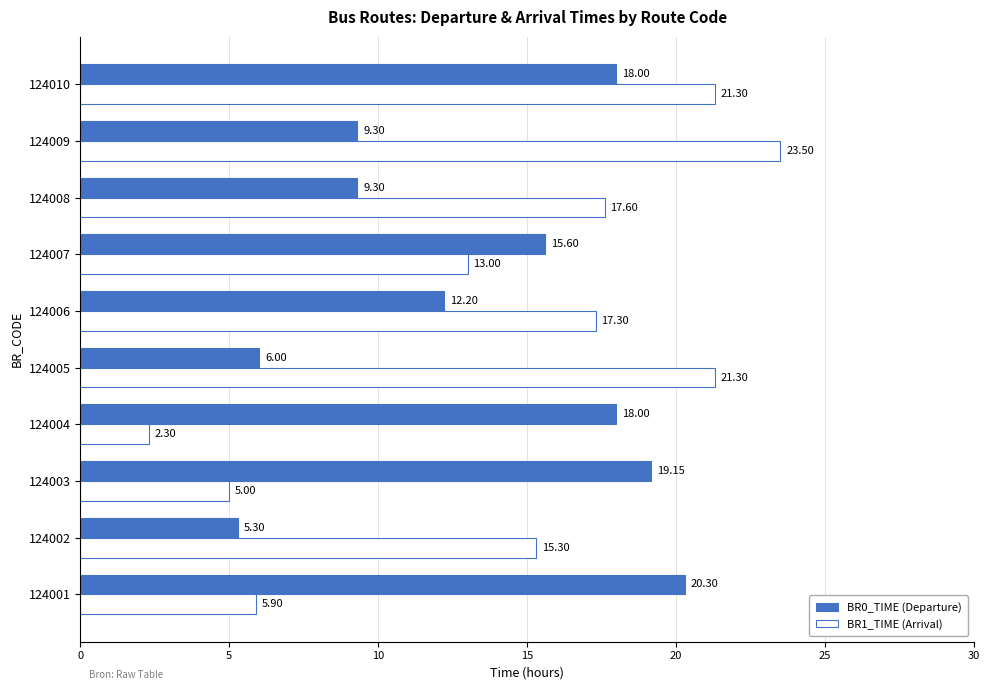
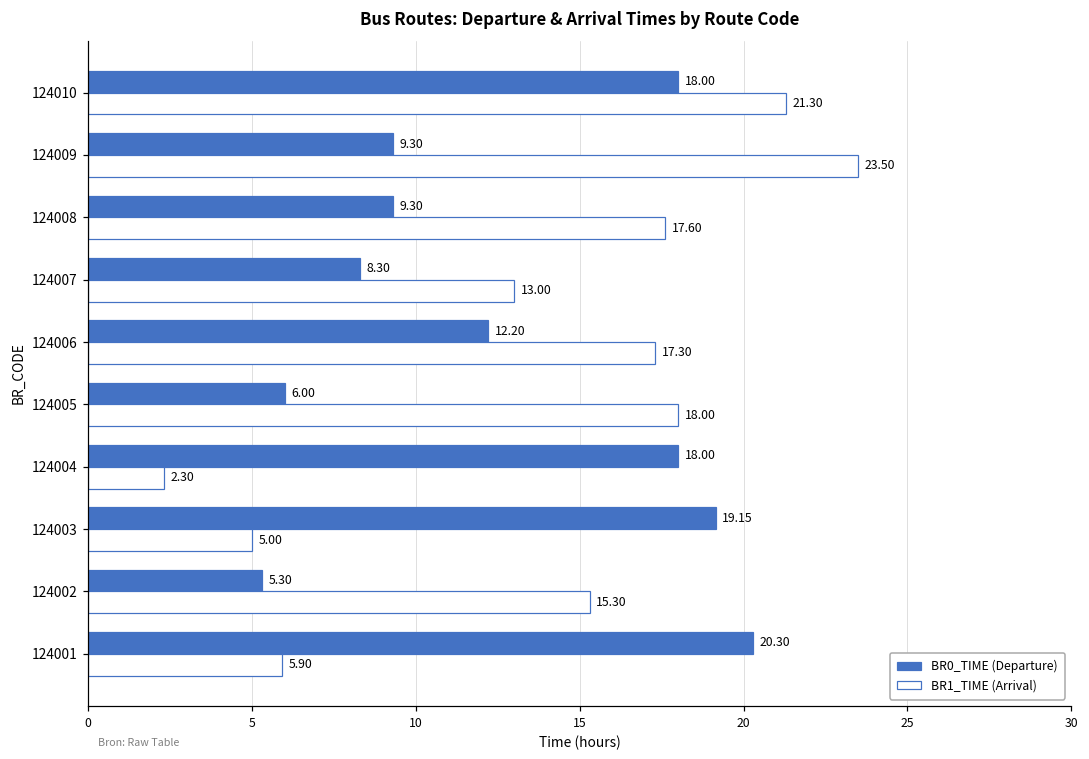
  {
    "BR0_TIME (Departure)": {
      "124010": 18.00,
      "124009": 9.30,
      "124008": 9.30,
-     "124007": 15.60,
+     "124007": 8.30,
      "124006": 12.20,
      "124005": 6.00,
      "124004": 18.00,
      "124003": 19.15,
      "124002": 5.30,
      "124001": 20.30
    },
    "BR1_TIME (Arrival)": {
      "124010": 21.30,
      "124009": 23.50,
      "124008": 17.60,
      "124007": 13.00,
      "124006": 17.30,
-     "124005": 21.30,
+     "124005": 18.00,
      "124004": 2.30,
      "124003": 5.00,
      "124002": 15.30,
      "124001": 5.90
    }
  }
